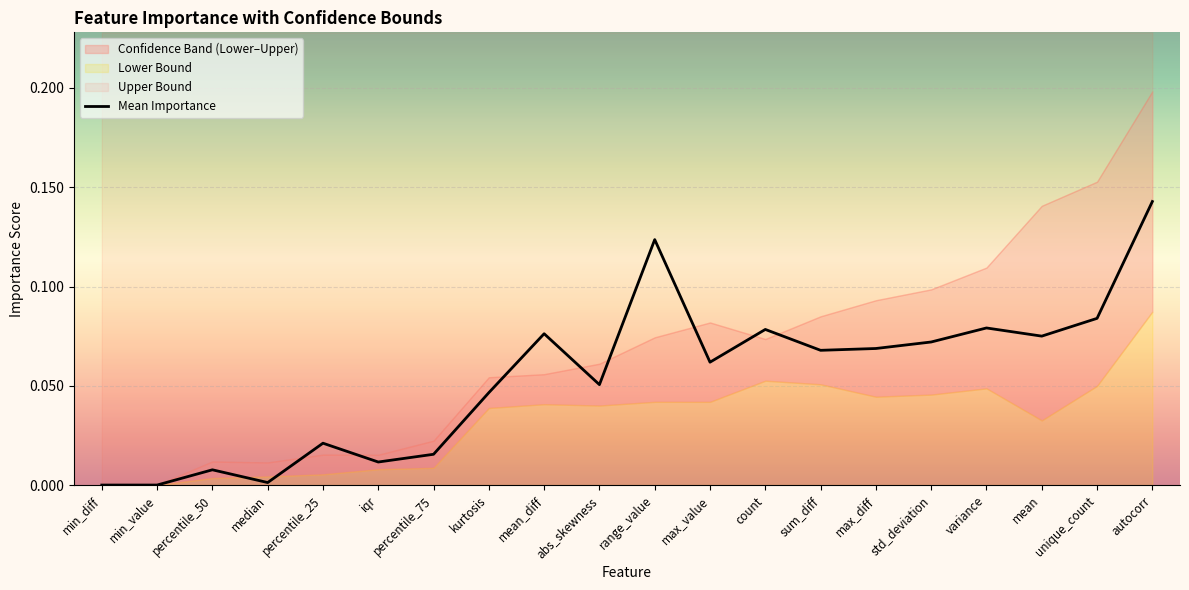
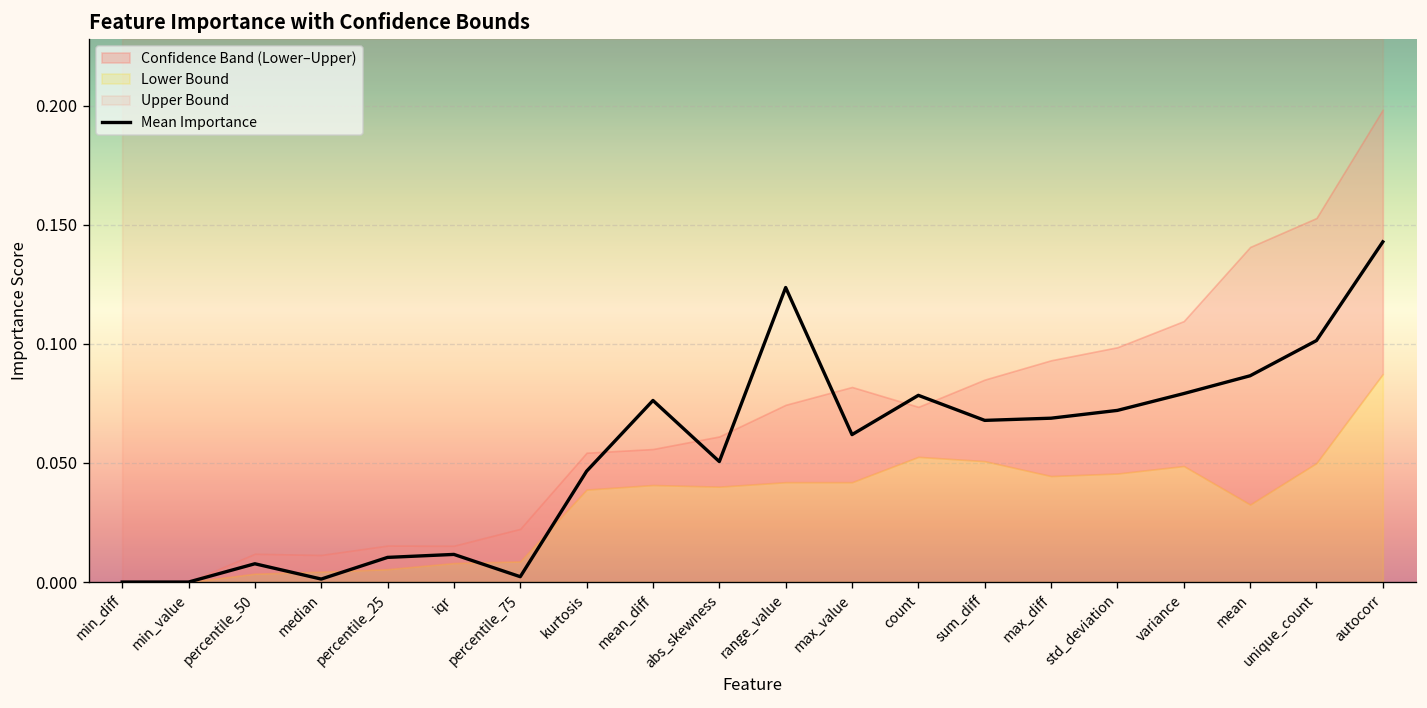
  {
    "Mean Importance": {
      "percentile_50": 0.008,
      "median": 0.001,
-     "percentile_25": 0.021,
+     "percentile_25": 0.010,
      "iqr": 0.012,
-     "percentile_75": 0.015,
+     "percentile_75": 0.002,
      "kurtosis": 0.047,
      "mean_diff": 0.076,
      "abs_skewness": 0.051,
      "range_value": 0.124,
      "max_value": 0.062,
      "count": 0.078,
      "sum_diff": 0.068,
      "max_diff": 0.069,
      "std_deviation": 0.072,
      "variance": 0.079,
-     "mean": 0.075,
-     "unique_count": 0.084,
+     "mean": 0.087,
+     "unique_count": 0.101,
      "autocorr": 0.143
    }
  }
